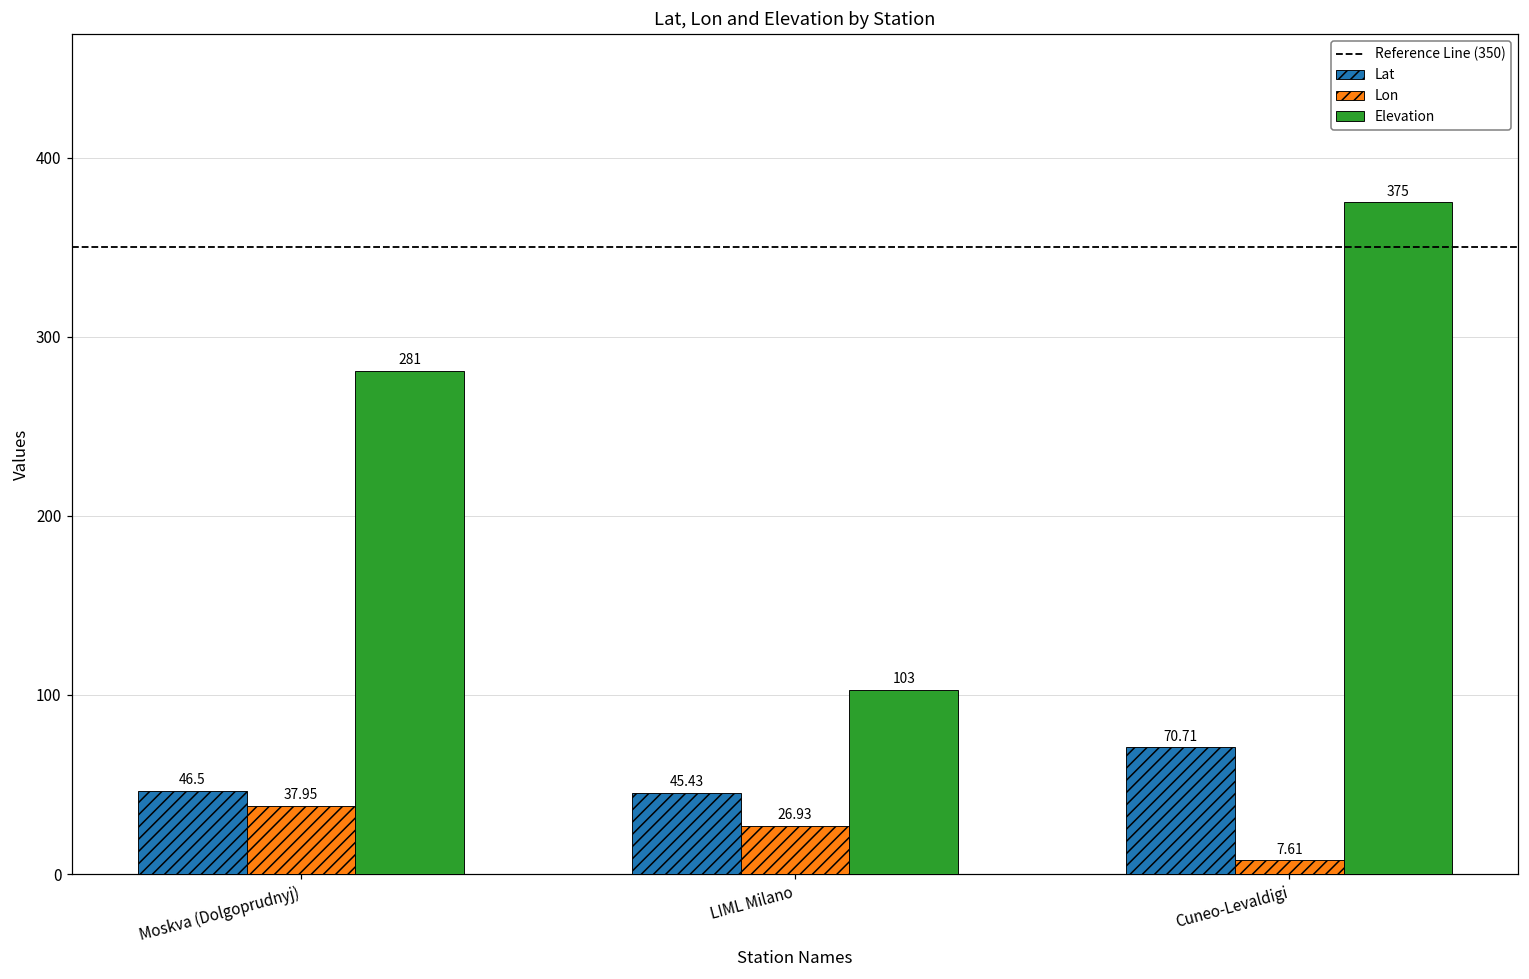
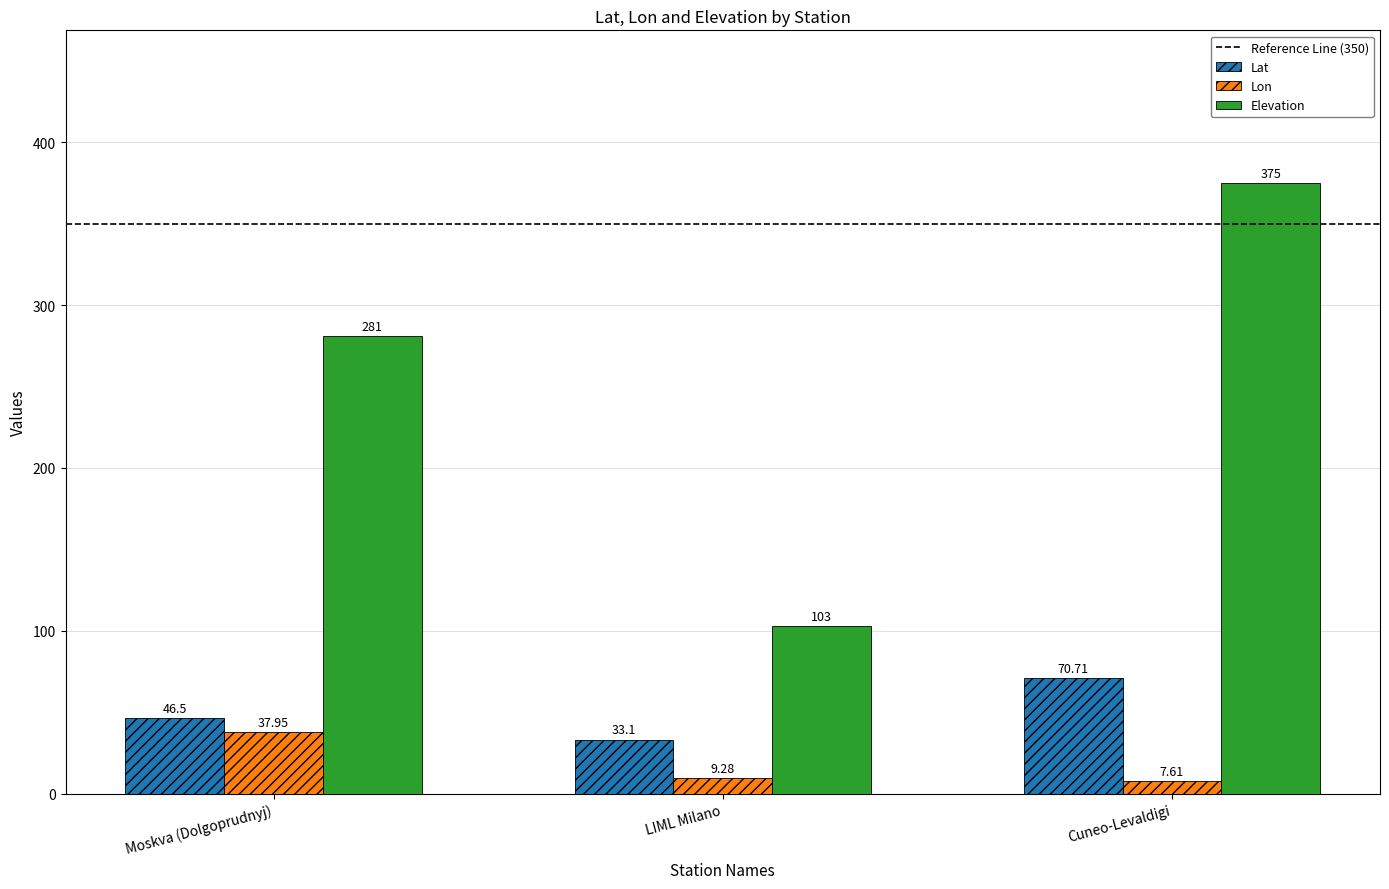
  {
    "Lat": {
      "Moskva (Dolgoprudnyj)": 46.5,
-     "LIML Milano": 45.43,
+     "LIML Milano": 33.1,
      "Cuneo-Levaldigi": 70.71
    },
    "Lon": {
      "Moskva (Dolgoprudnyj)": 37.95,
-     "LIML Milano": 26.93,
+     "LIML Milano": 9.28,
      "Cuneo-Levaldigi": 7.61
    },
    "Elevation": {
      "Moskva (Dolgoprudnyj)": 281,
      "LIML Milano": 103,
      "Cuneo-Levaldigi": 375
    }
  }
